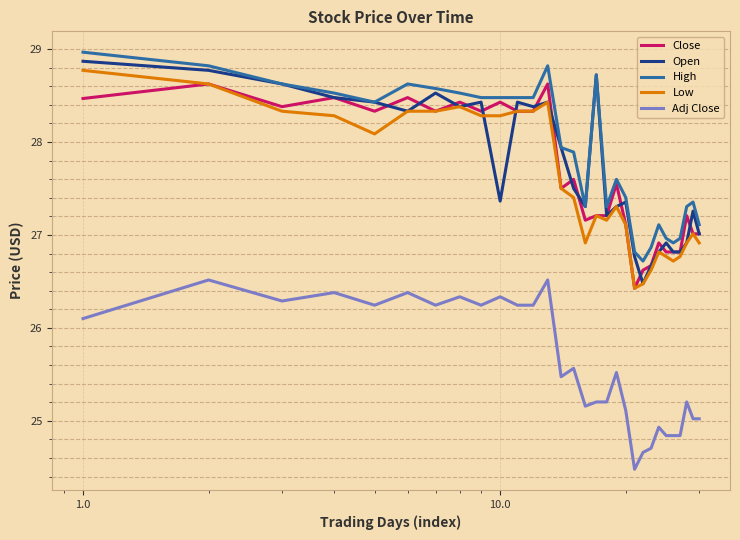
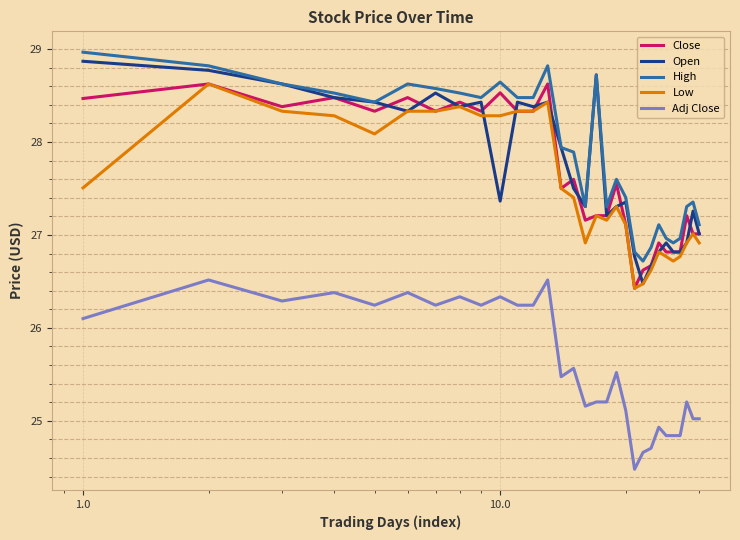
  {
    "Close": {
      "1.0": 28.5,
-     "10.0": 28.4
+     "10.0": 28.5
    },
    "Open": {
      "1.0": 28.9,
      "10.0": 27.4
    },
    "High": {
      "1.0": 29.0,
-     "10.0": 28.5
+     "10.0": 28.6
    },
    "Low": {
-     "1.0": 28.8,
+     "1.0": 27.5,
      "10.0": 28.3
    },
    "Adj Close": {
      "1.0": 26.1,
      "10.0": 26.3
    }
  }
